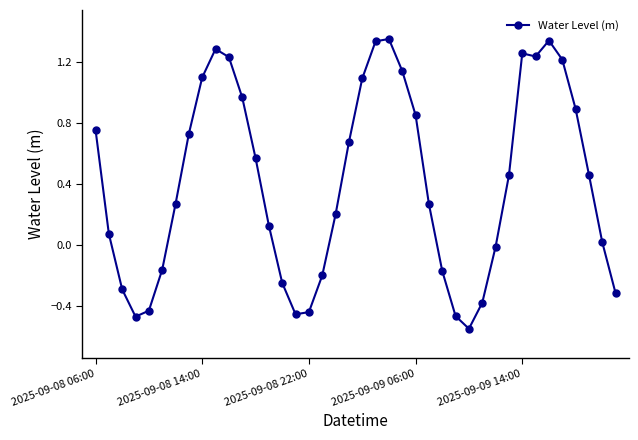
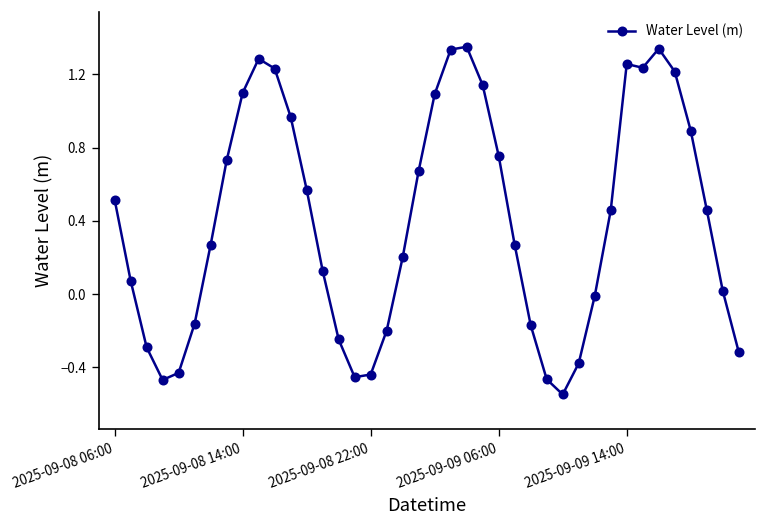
  {
-   "2025-09-08 06:00": 0.76,
+   "2025-09-08 06:00": 0.52,
    "2025-09-08 14:00": 1.10,
    "2025-09-08 22:00": -0.44,
-   "2025-09-09 06:00": 0.85,
+   "2025-09-09 06:00": 0.76,
    "2025-09-09 14:00": 1.26
  }
